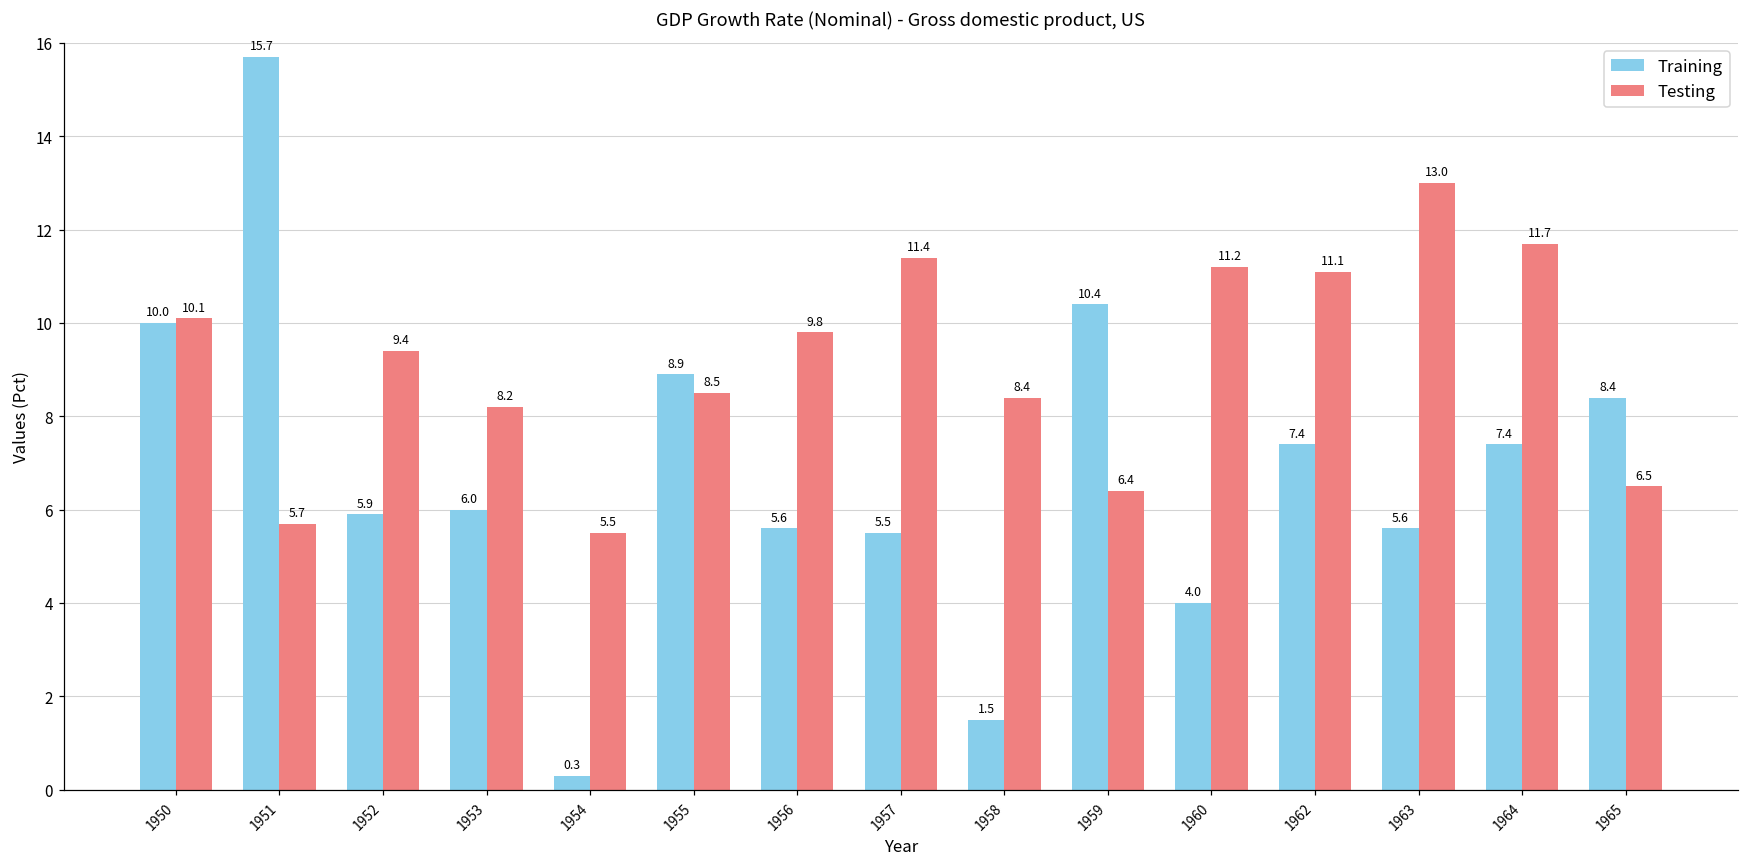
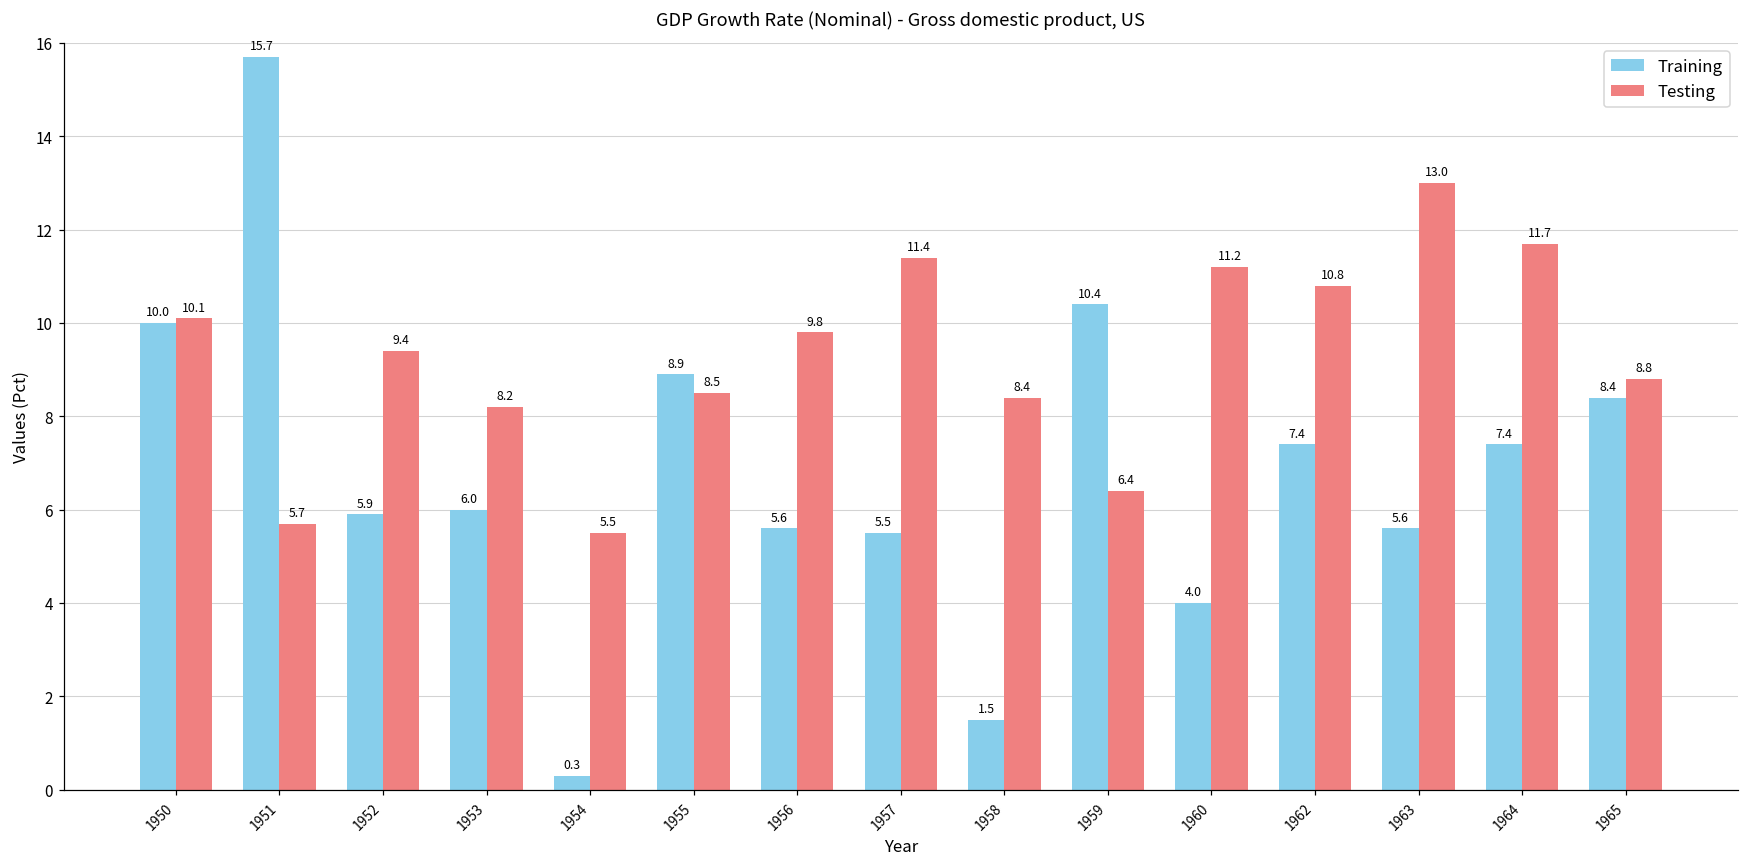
  {
    "Training": {
      "1950": 10.0,
      "1951": 15.7,
      "1952": 5.9,
      "1953": 6.0,
      "1954": 0.3,
      "1955": 8.9,
      "1956": 5.6,
      "1957": 5.5,
      "1958": 1.5,
      "1959": 10.4,
      "1960": 4.0,
      "1962": 7.4,
      "1963": 5.6,
      "1964": 7.4,
      "1965": 8.4
    },
    "Testing": {
      "1950": 10.1,
      "1951": 5.7,
      "1952": 9.4,
      "1953": 8.2,
      "1954": 5.5,
      "1955": 8.5,
      "1956": 9.8,
      "1957": 11.4,
      "1958": 8.4,
      "1959": 6.4,
      "1960": 11.2,
-     "1962": 11.1,
+     "1962": 10.8,
      "1963": 13.0,
      "1964": 11.7,
-     "1965": 6.5
+     "1965": 8.8
    }
  }
